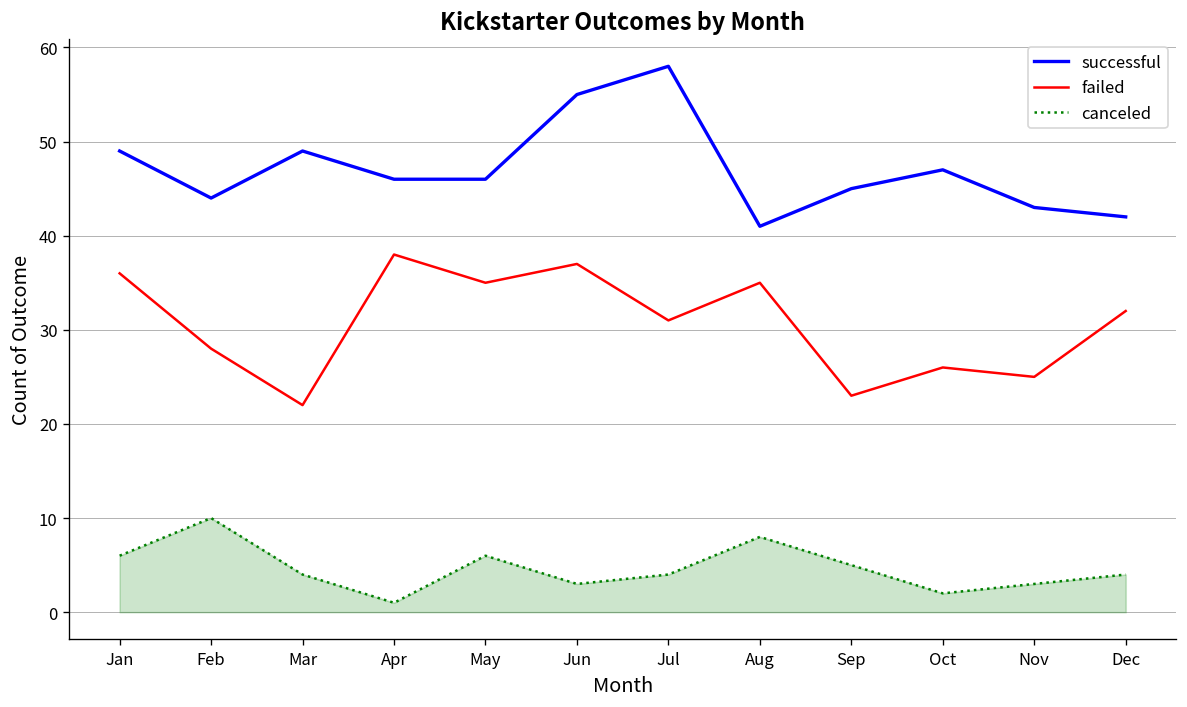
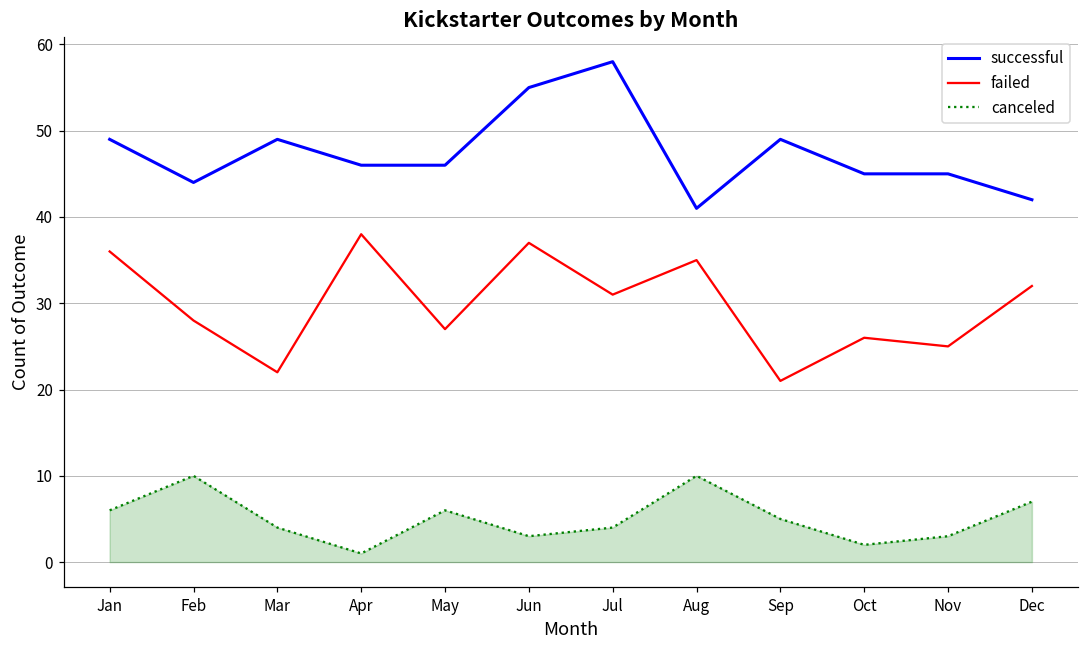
  {
    "successful": {
      "Jan": 49,
      "Feb": 44,
      "Mar": 49,
      "Apr": 46,
      "May": 46,
      "Jun": 55,
      "Jul": 58,
      "Aug": 41,
-     "Sep": 45,
-     "Oct": 47,
-     "Nov": 43,
+     "Sep": 49,
+     "Oct": 45,
+     "Nov": 45,
      "Dec": 42
    },
    "failed": {
      "Jan": 36,
      "Feb": 28,
      "Mar": 22,
      "Apr": 38,
-     "May": 35,
+     "May": 27,
      "Jun": 37,
      "Jul": 31,
      "Aug": 35,
-     "Sep": 23,
+     "Sep": 21,
      "Oct": 26,
      "Nov": 25,
      "Dec": 32
    },
    "canceled": {
      "Jan": 6,
      "Feb": 10,
      "Mar": 4,
      "Apr": 1,
      "May": 6,
      "Jun": 3,
      "Jul": 4,
-     "Aug": 8,
+     "Aug": 10,
      "Sep": 5,
      "Oct": 2,
      "Nov": 3,
-     "Dec": 4
+     "Dec": 7
    }
  }
